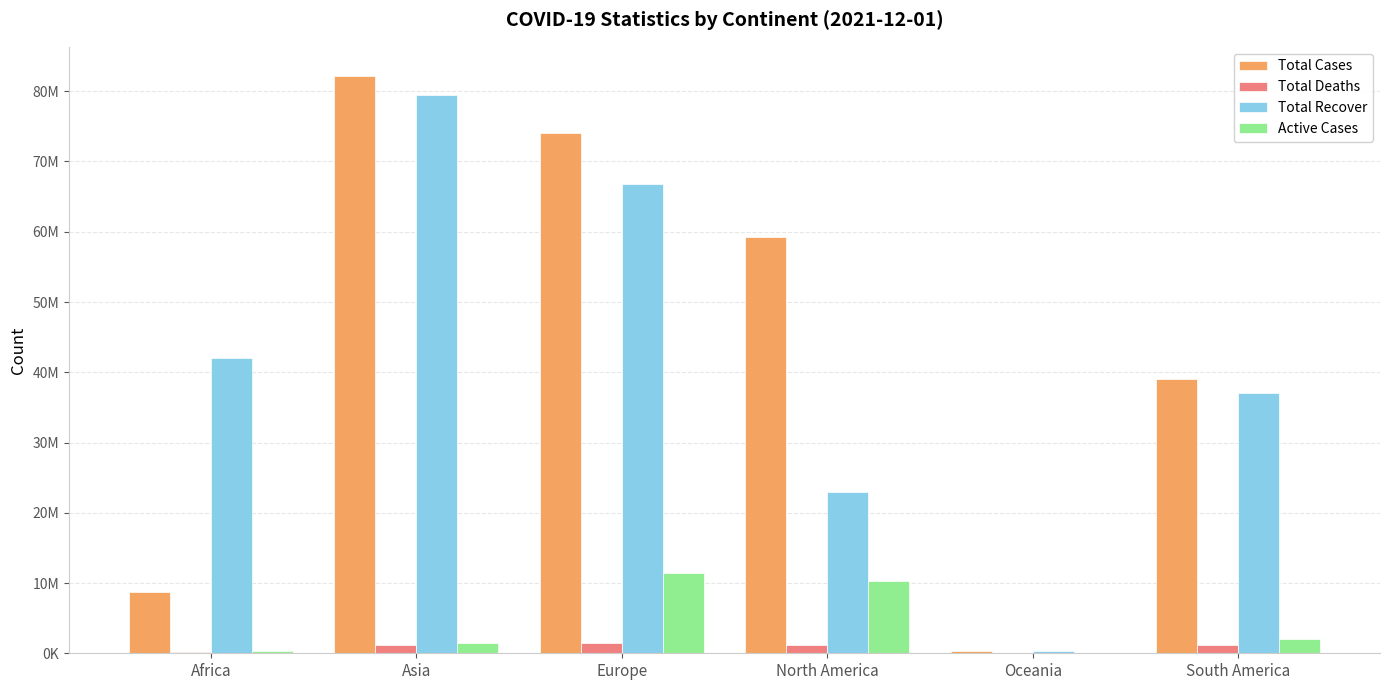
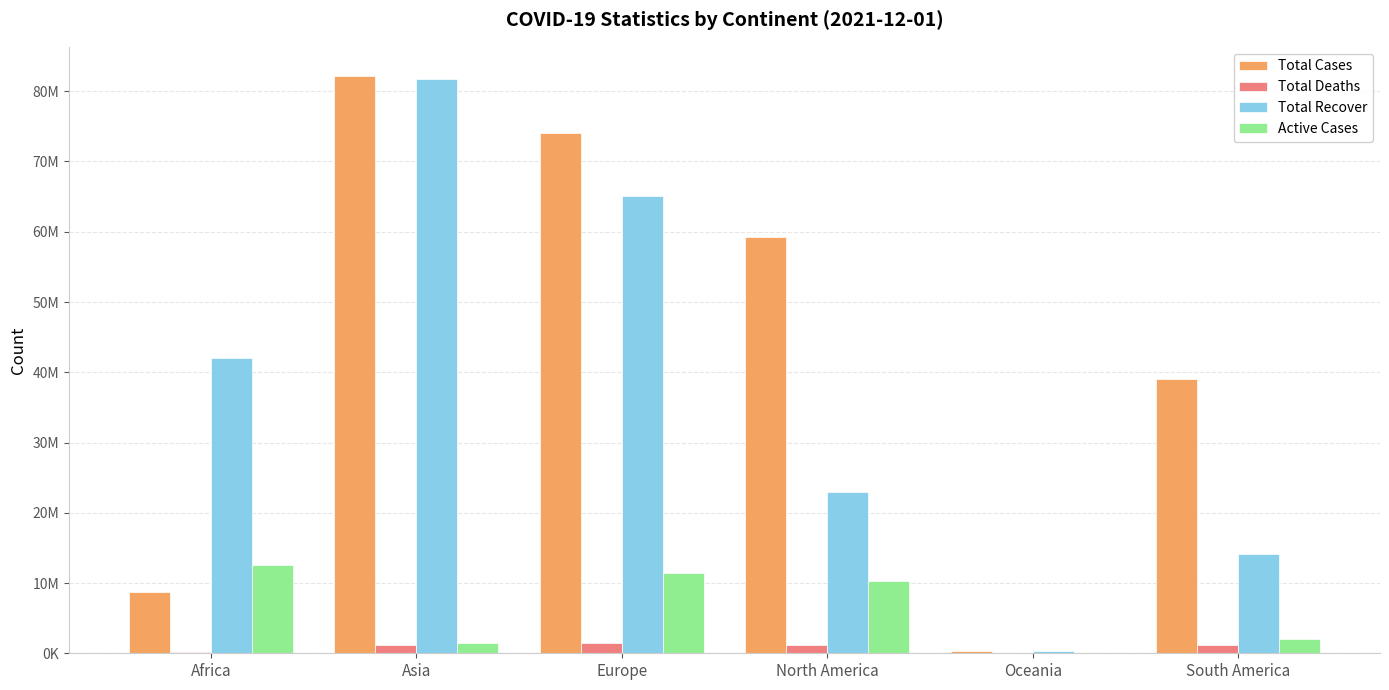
  {
    "Total Recover": {
      "Africa": 42000000,
-     "Asia": 79000000,
-     "Europe": 67000000,
+     "Asia": 82000000,
+     "Europe": 65000000,
      "North America": 23000000,
-     "South America": 37000000
+     "South America": 14000000
    },
    "Active Cases": {
-     "Africa": 0,
+     "Africa": 13000000,
      "Asia": 2000000,
      "Europe": 11000000,
      "North America": 10000000,
      "South America": 2000000
    }
  }
